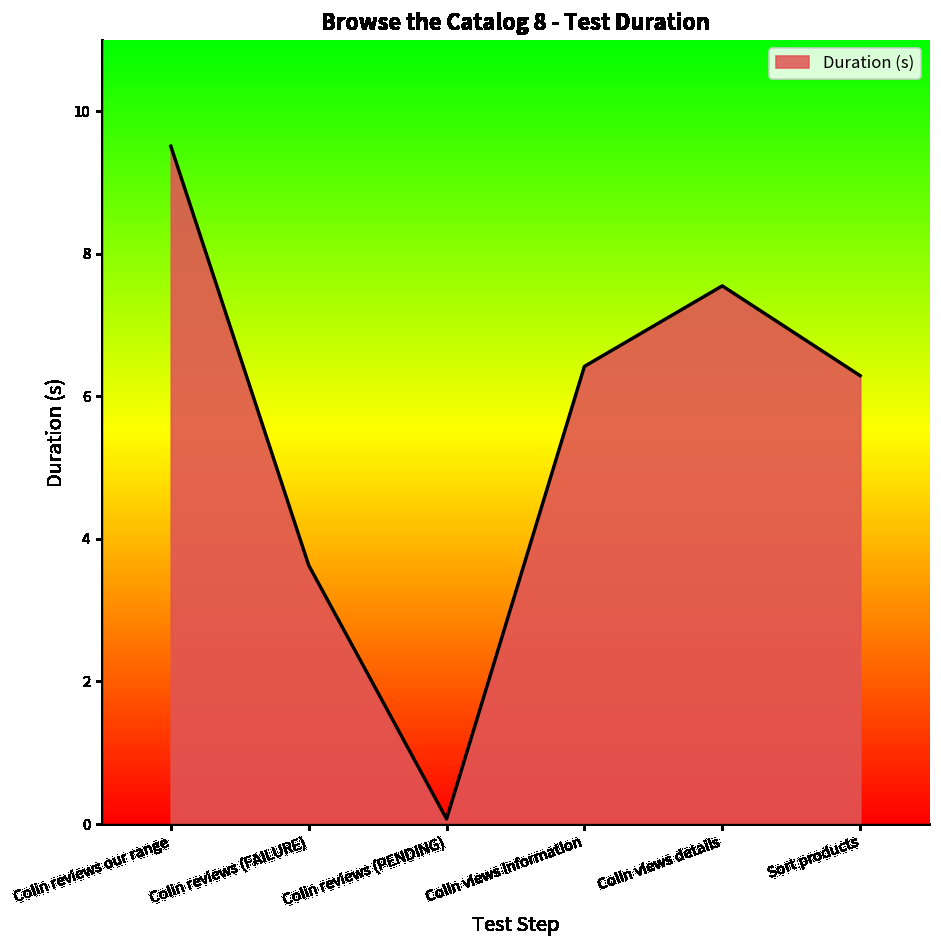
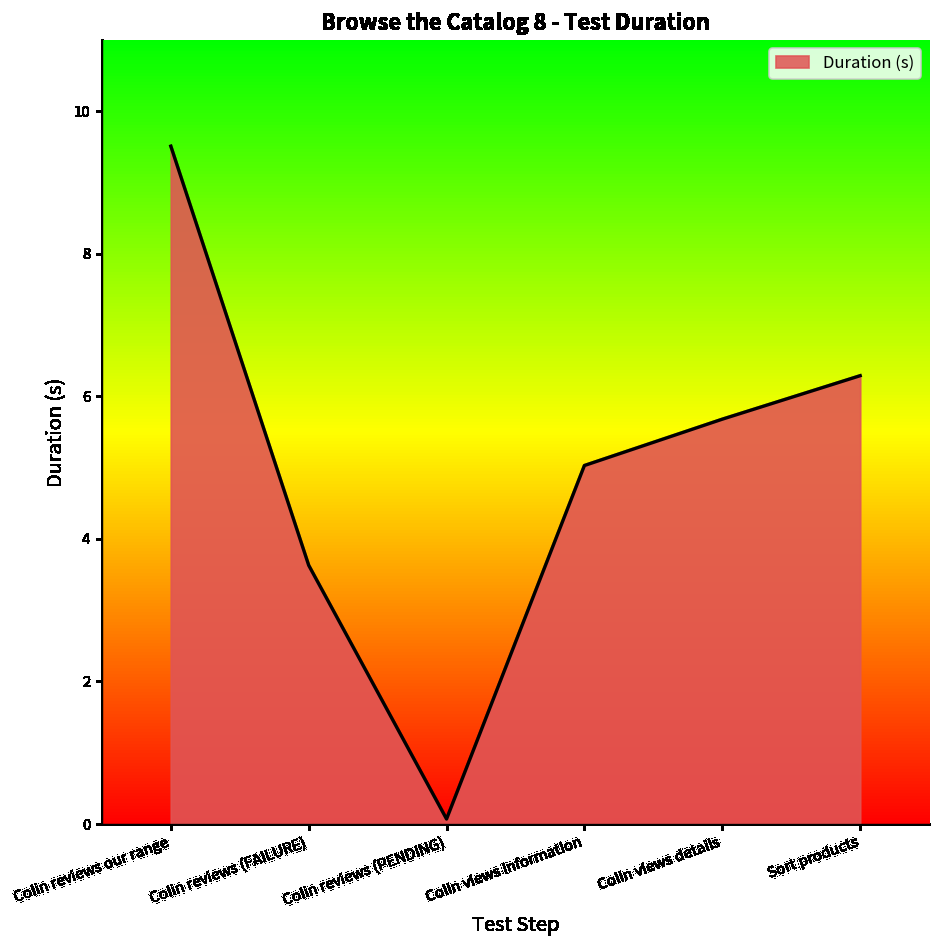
  {
    "Colin reviews our range": 9.5,
    "Colin reviews (FAILURE)": 3.6,
    "Colin reviews (PENDING)": 0.1,
-   "Colin views information": 6.4,
-   "Colin views details": 7.6,
+   "Colin views information": 5.0,
+   "Colin views details": 5.7,
    "Sort products": 6.3
  }
